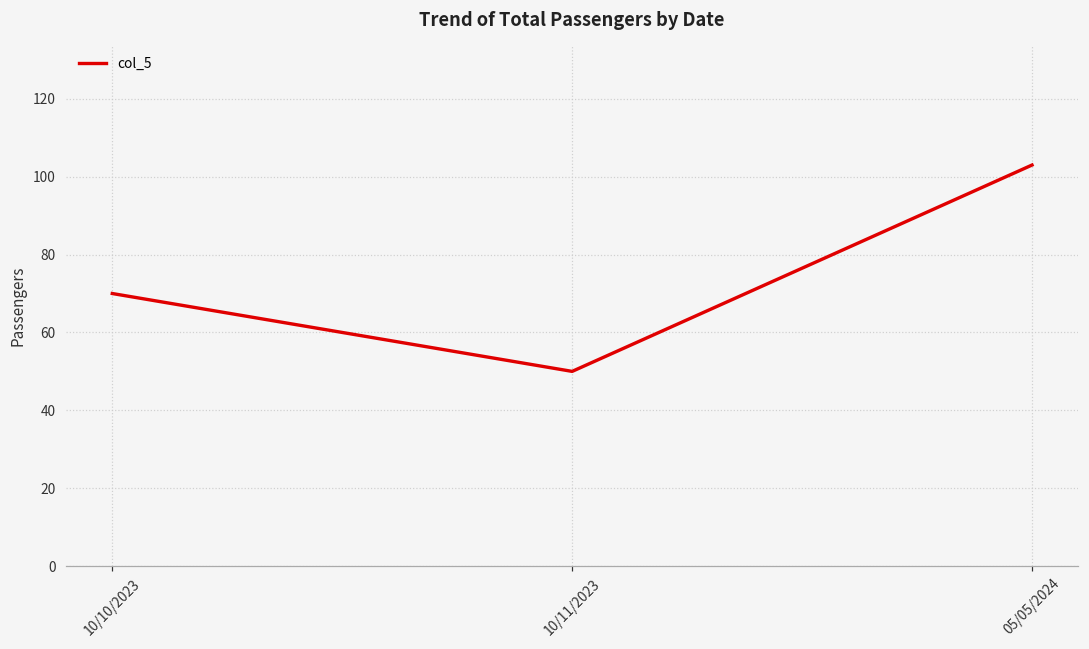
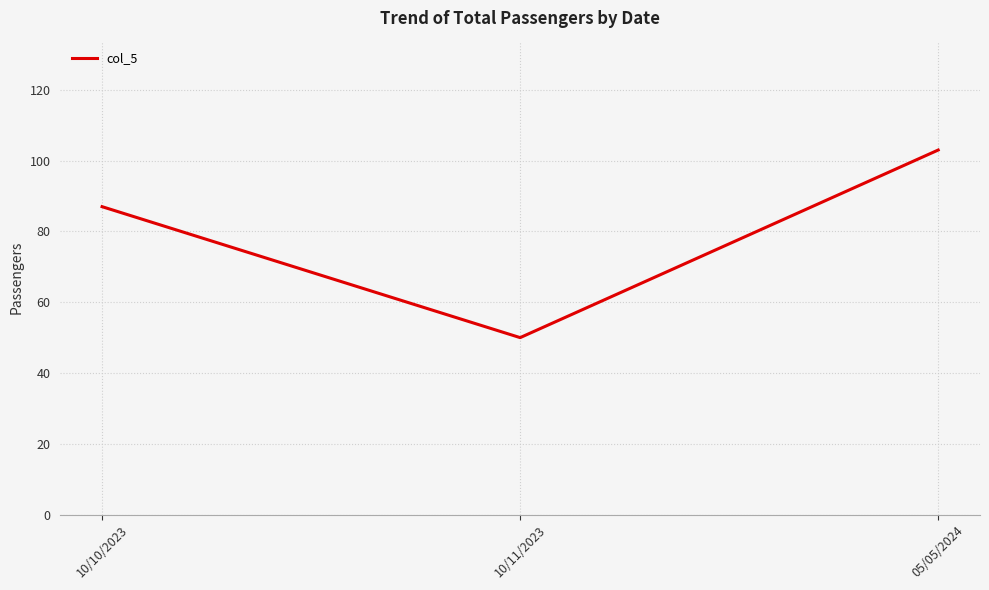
  {
-   "10/10/2023": 70,
+   "10/10/2023": 87,
    "10/11/2023": 50,
    "05/05/2024": 103
  }
